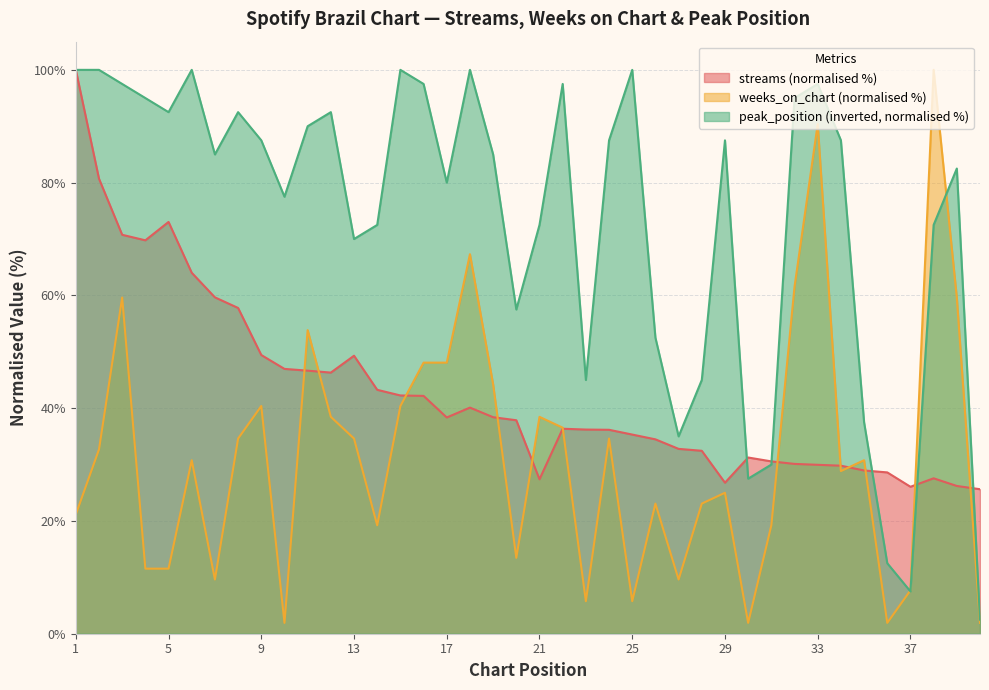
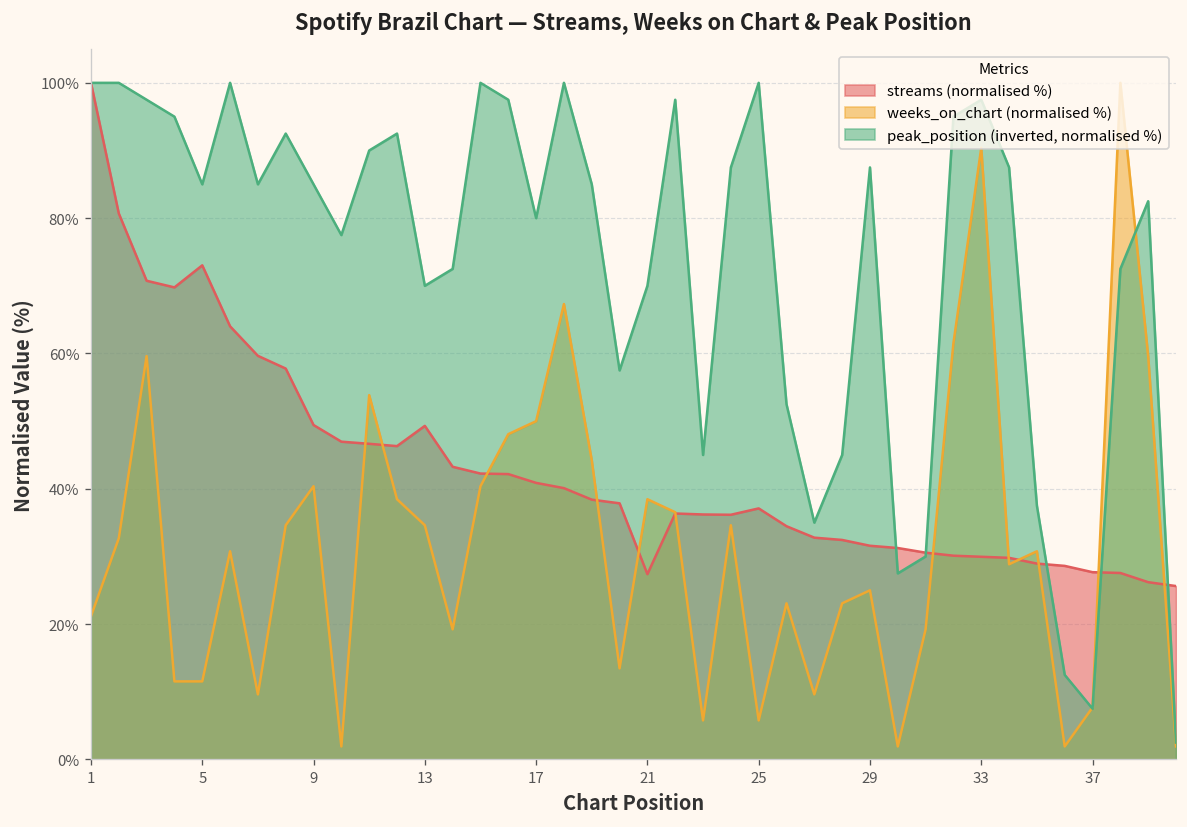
  {
    "streams (normalised %)": {
      "5": "73%",
      "9": "49%",
      "13": "49%",
-     "17": "38%",
+     "17": "41%",
      "21": "27%",
-     "25": "35%",
-     "29": "27%",
+     "25": "37%",
+     "29": "32%",
      "33": "30%",
-     "37": "26%"
+     "37": "28%"
    },
    "weeks_on_chart (normalised %)": {
      "1": "21%",
      "5": "12%",
      "9": "40%",
      "13": "35%",
-     "17": "48%",
+     "17": "50%",
      "21": "38%",
      "25": "6%",
      "29": "25%"
    },
    "peak_position (inverted, normalised %)": {
-     "5": "93%",
-     "9": "88%",
+     "5": "85%",
+     "9": "85%",
      "13": "70%",
      "17": "80%",
-     "21": "73%",
+     "21": "70%",
      "25": "100%",
      "29": "88%"
    }
  }
